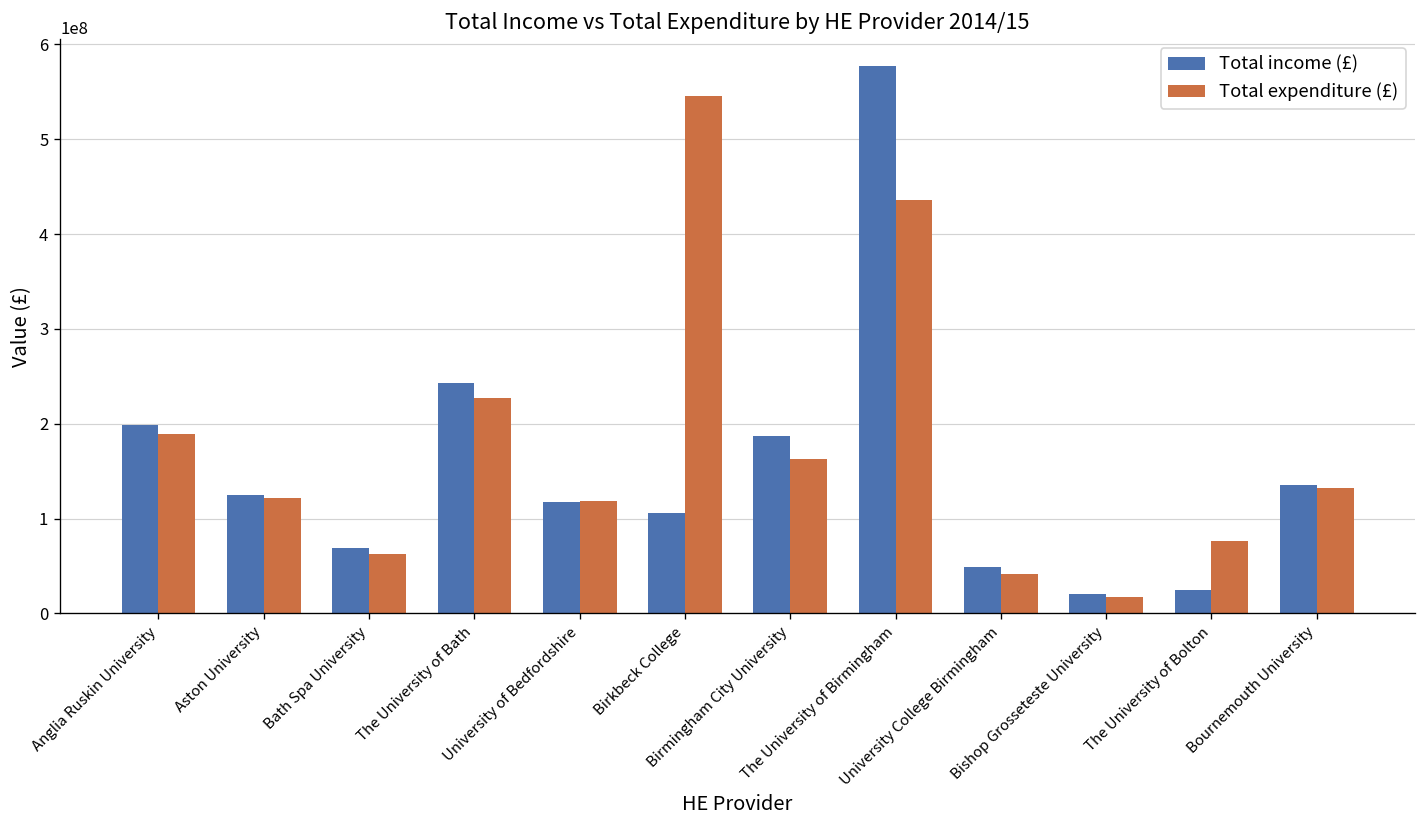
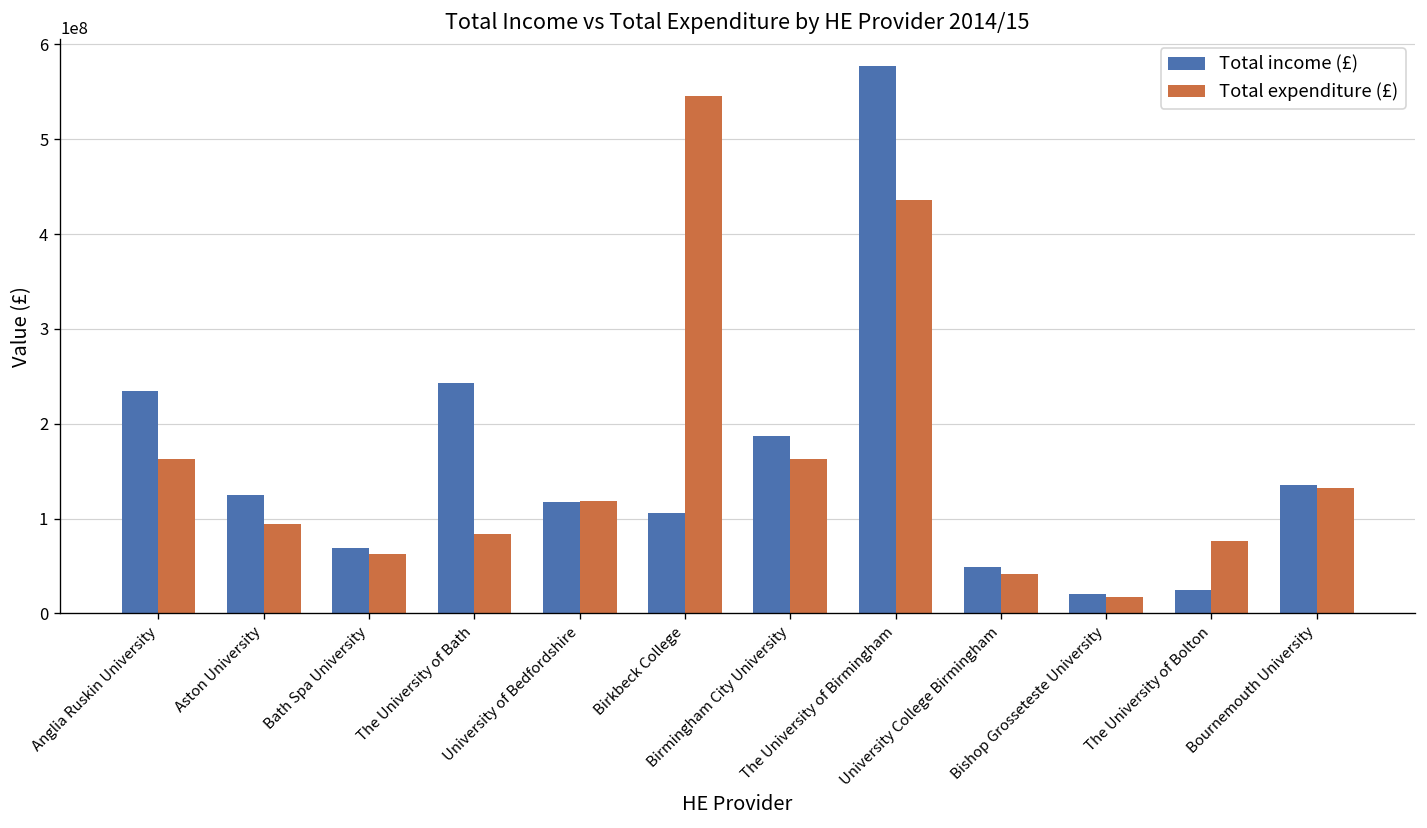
  {
    "Total income (£)": {
-     "Anglia Ruskin University": 200000000,
+     "Anglia Ruskin University": 230000000,
      "Aston University": 120000000,
      "Bath Spa University": 70000000,
      "The University of Bath": 240000000,
      "University of Bedfordshire": 120000000,
      "Birkbeck College": 110000000,
      "Birmingham City University": 190000000,
      "The University of Birmingham": 580000000,
      "University College Birmingham": 50000000,
      "Bishop Grosseteste University": 20000000,
      "The University of Bolton": 20000000,
      "Bournemouth University": 140000000
    },
    "Total expenditure (£)": {
-     "Anglia Ruskin University": 190000000,
-     "Aston University": 120000000,
+     "Anglia Ruskin University": 160000000,
+     "Aston University": 90000000,
      "Bath Spa University": 60000000,
-     "The University of Bath": 230000000,
+     "The University of Bath": 80000000,
      "University of Bedfordshire": 120000000,
      "Birkbeck College": 550000000,
      "Birmingham City University": 160000000,
      "The University of Birmingham": 440000000,
      "University College Birmingham": 40000000,
      "Bishop Grosseteste University": 20000000,
      "The University of Bolton": 80000000,
      "Bournemouth University": 130000000
    }
  }
